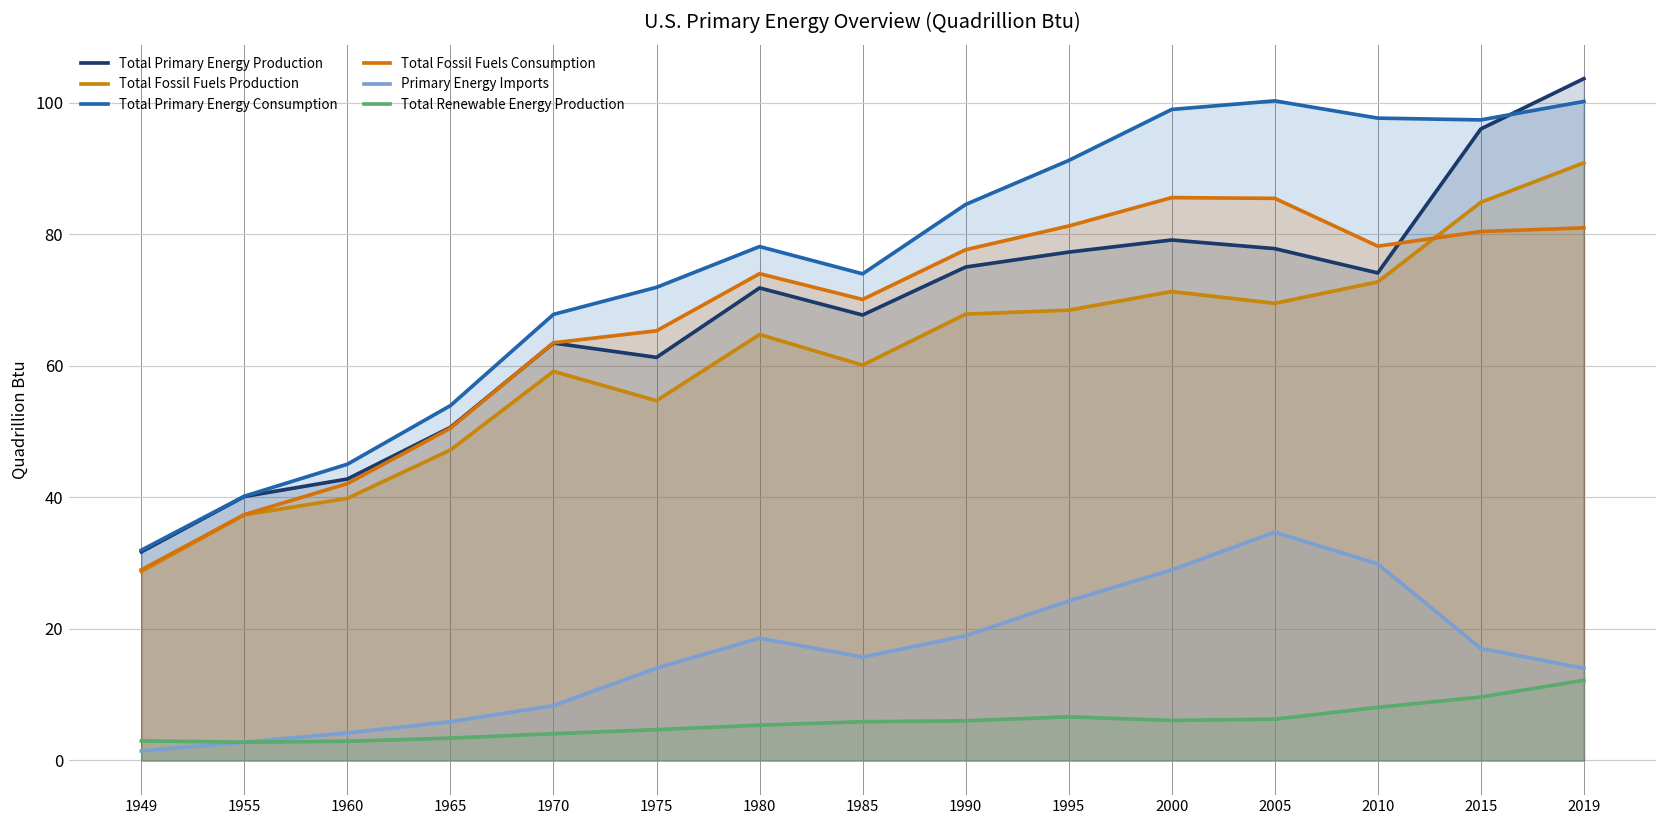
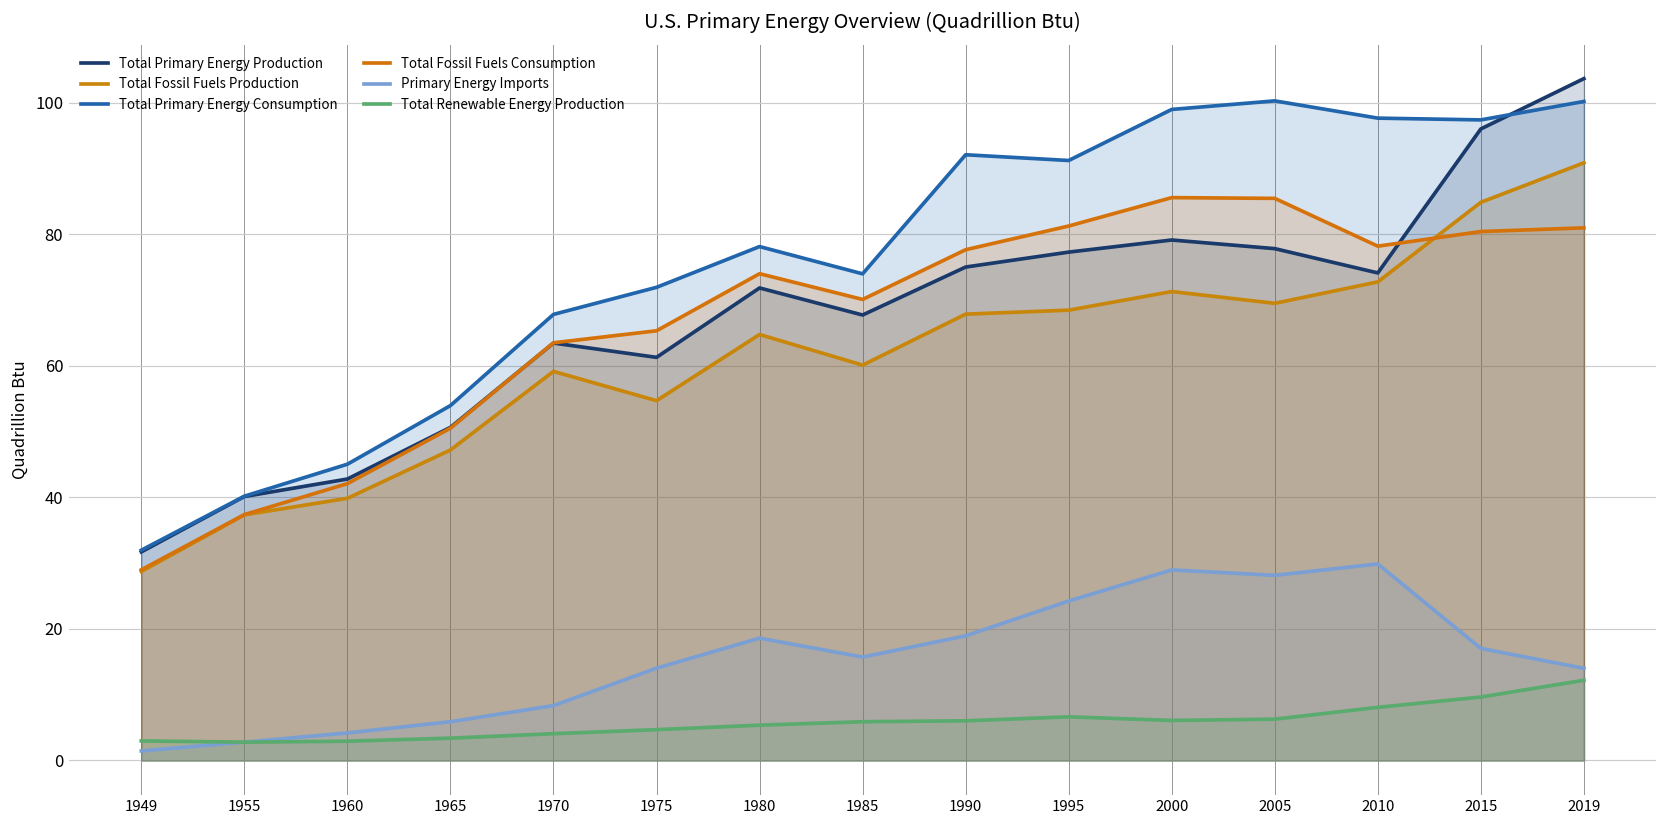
  {
    "Total Primary Energy Production": {
      "1960": 43,
      "1975": 61,
      "1980": 72,
      "1985": 68,
      "1990": 75,
      "1995": 77,
      "2000": 79,
      "2005": 78,
      "2010": 74,
      "2015": 96,
      "2019": 104
    },
    "Total Primary Energy Consumption": {
      "1960": 45,
      "1965": 54,
      "1970": 68,
      "1975": 72,
      "1980": 78,
      "1985": 74,
-     "1990": 85,
+     "1990": 92,
      "1995": 91,
      "2000": 99,
      "2005": 100,
      "2010": 98,
      "2015": 97,
      "2019": 100
    },
    "Primary Energy Imports": {
      "1949": 1,
      "1960": 4,
      "1965": 6,
      "1970": 8,
      "1975": 14,
      "1980": 19,
      "1985": 16,
      "1990": 19,
      "1995": 24,
      "2000": 29,
-     "2005": 35,
+     "2005": 28,
      "2010": 30,
      "2015": 17,
      "2019": 14
    },
    "Total Renewable Energy Production": {
      "1949": 3,
      "1960": 3,
      "1965": 3,
      "1970": 4,
      "1975": 5,
      "1980": 5,
      "1985": 6,
      "1990": 6,
      "1995": 7,
      "2000": 6,
      "2005": 6,
      "2010": 8,
      "2015": 10,
      "2019": 12
    }
  }
